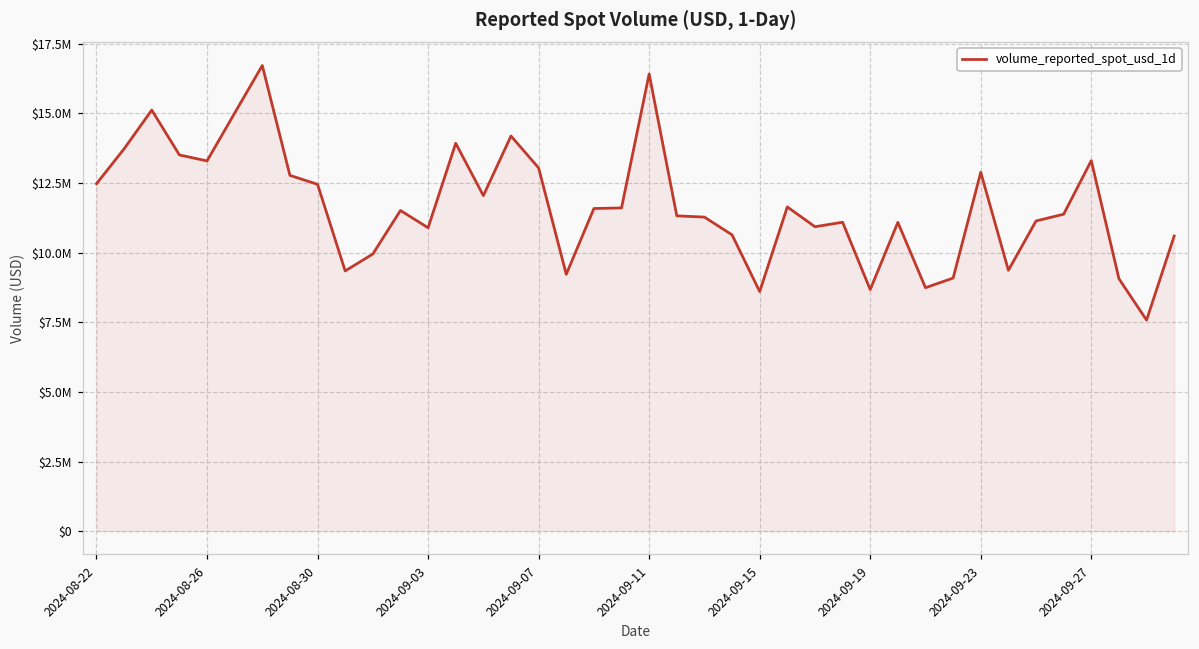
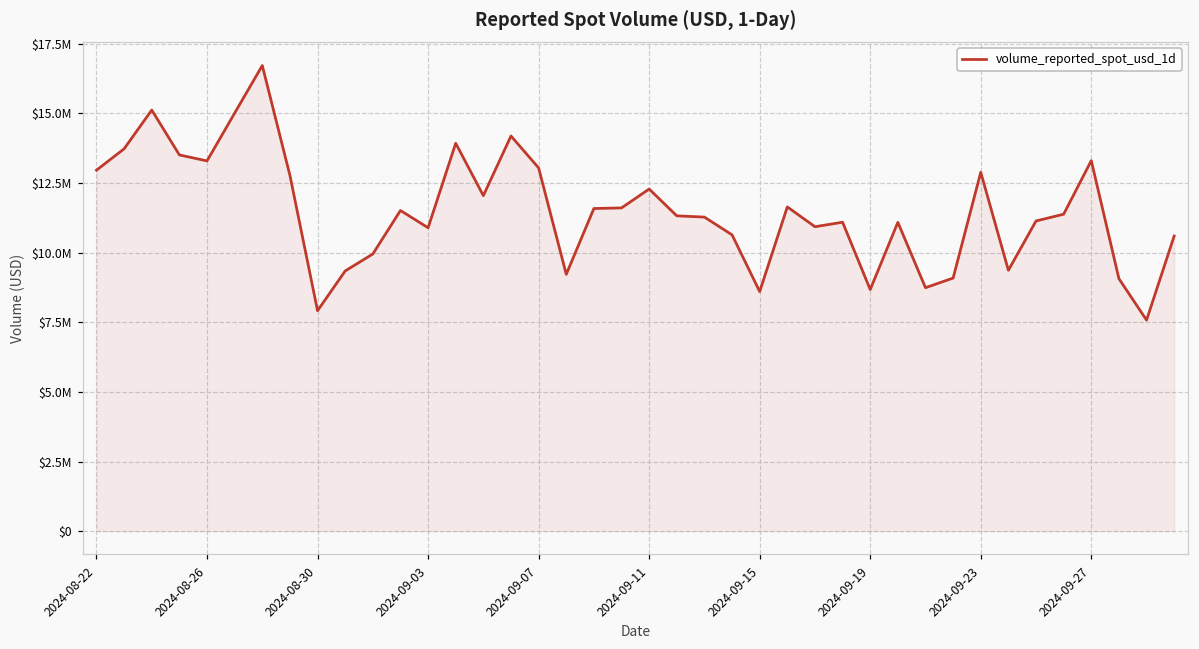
  {
-   "2024-08-22": "$12500000",
+   "2024-08-22": "$13000000",
    "2024-08-26": "$13300000",
-   "2024-08-30": "$12500000",
+   "2024-08-30": "$7900000",
    "2024-09-03": "$10900000",
    "2024-09-07": "$13000000",
-   "2024-09-11": "$16400000",
+   "2024-09-11": "$12300000",
    "2024-09-15": "$8600000",
    "2024-09-19": "$8700000",
    "2024-09-23": "$12900000",
    "2024-09-27": "$13300000"
  }
